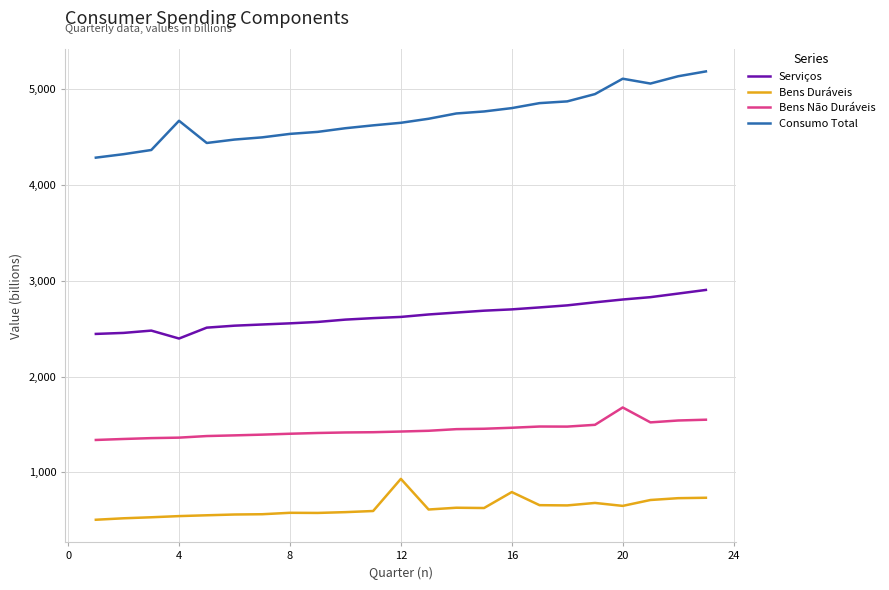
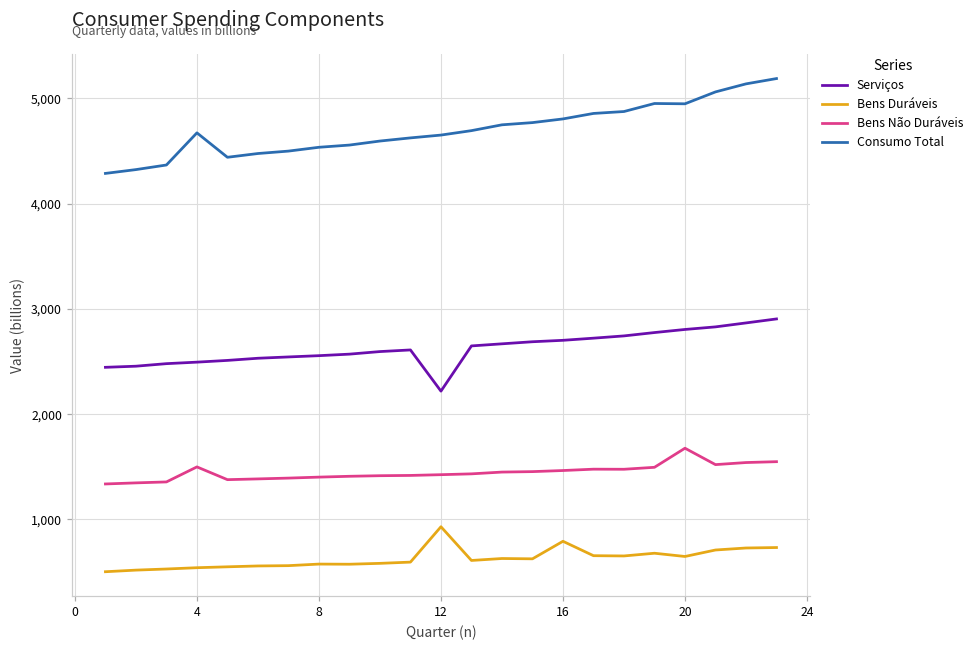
  {
    "Serviços": {
-     "4": "2,400",
+     "4": "2,500",
      "8": "2,600",
-     "12": "2,600",
+     "12": "2,200",
      "16": "2,700",
      "20": "2,800"
    },
    "Bens Duráveis": {
      "4": "500",
      "8": "600",
      "12": "900",
      "16": "800",
      "20": "600"
    },
    "Bens Não Duráveis": {
-     "4": "1,400",
+     "4": "1,500",
      "8": "1,400",
      "12": "1,400",
      "16": "1,500",
      "20": "1,700"
    },
    "Consumo Total": {
      "4": "4,700",
      "8": "4,500",
      "12": "4,700",
      "16": "4,800",
-     "20": "5,100"
+     "20": "4,900"
    }
  }
